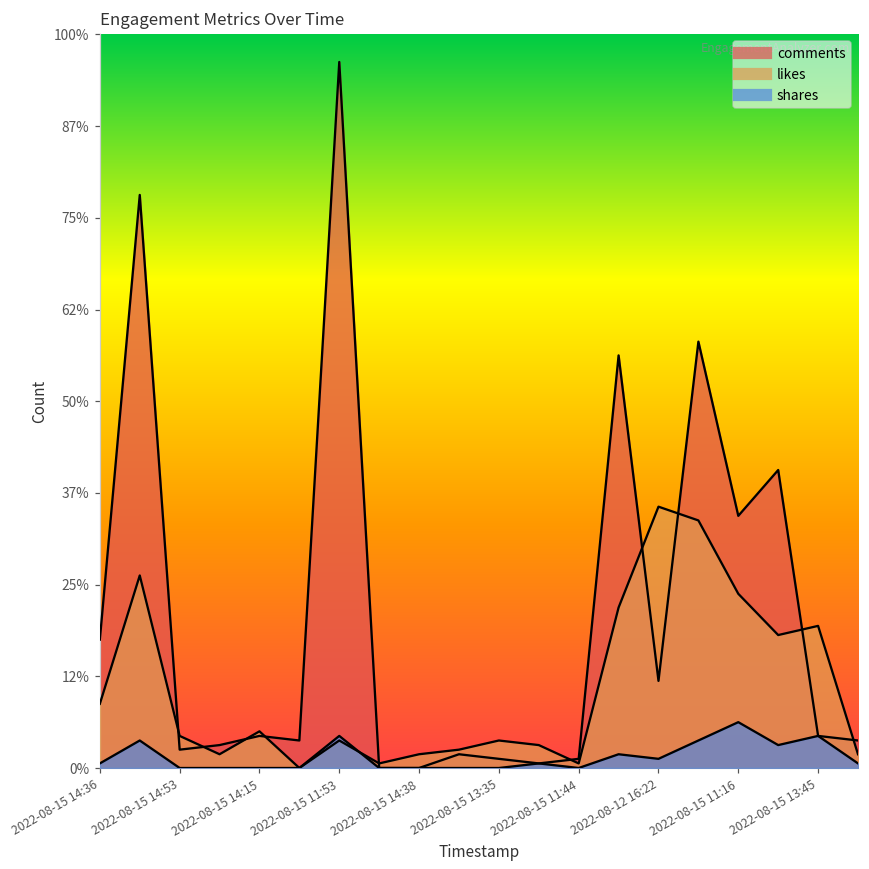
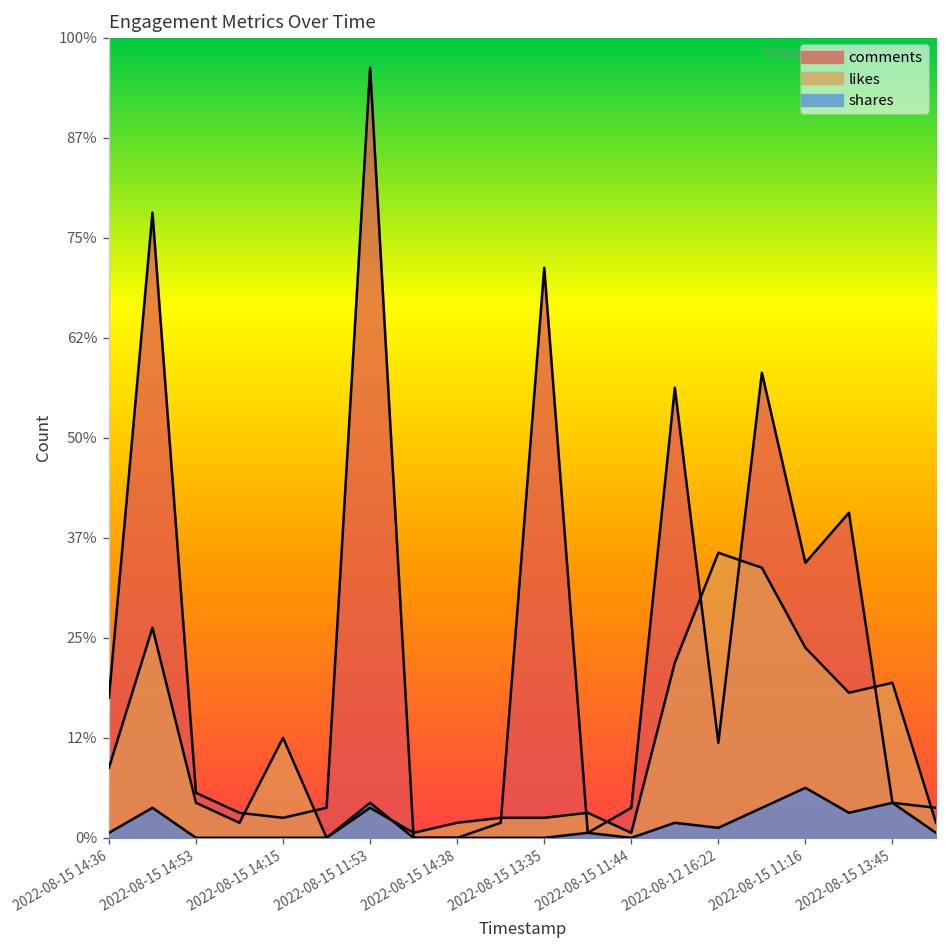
  {
    "comments": {
      "2022-08-15 14:36": "18%",
-     "2022-08-15 14:53": "3%",
-     "2022-08-15 14:15": "4%",
+     "2022-08-15 14:53": "6%",
+     "2022-08-15 14:15": "3%",
      "2022-08-15 11:53": "96%",
-     "2022-08-15 13:35": "1%",
-     "2022-08-15 11:44": "1%",
+     "2022-08-15 13:35": "71%",
+     "2022-08-15 11:44": "4%",
      "2022-08-12 16:22": "12%",
      "2022-08-15 11:16": "34%"
    },
    "likes": {
      "2022-08-15 14:36": "9%",
      "2022-08-15 14:53": "4%",
-     "2022-08-15 14:15": "5%",
+     "2022-08-15 14:15": "13%",
      "2022-08-15 11:53": "4%",
      "2022-08-15 14:38": "2%",
-     "2022-08-15 13:35": "4%",
+     "2022-08-15 13:35": "3%",
      "2022-08-15 11:44": "1%",
      "2022-08-12 16:22": "36%",
      "2022-08-15 11:16": "24%",
      "2022-08-15 13:45": "19%"
    },
    "shares": {
      "2022-08-15 14:36": "1%",
      "2022-08-15 14:53": "0%",
      "2022-08-15 14:15": "0%",
      "2022-08-15 11:53": "4%",
      "2022-08-15 13:35": "0%",
      "2022-08-15 11:44": "0%",
      "2022-08-12 16:22": "1%",
      "2022-08-15 11:16": "6%"
    }
  }
